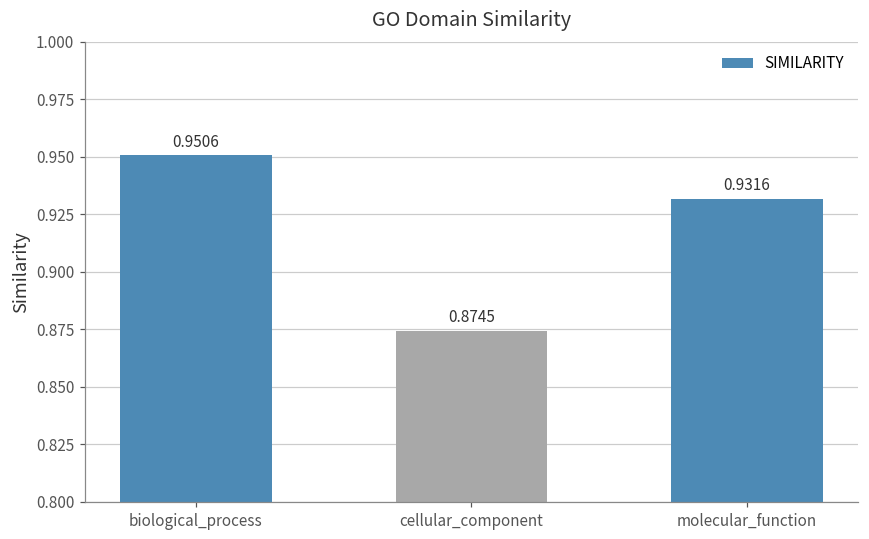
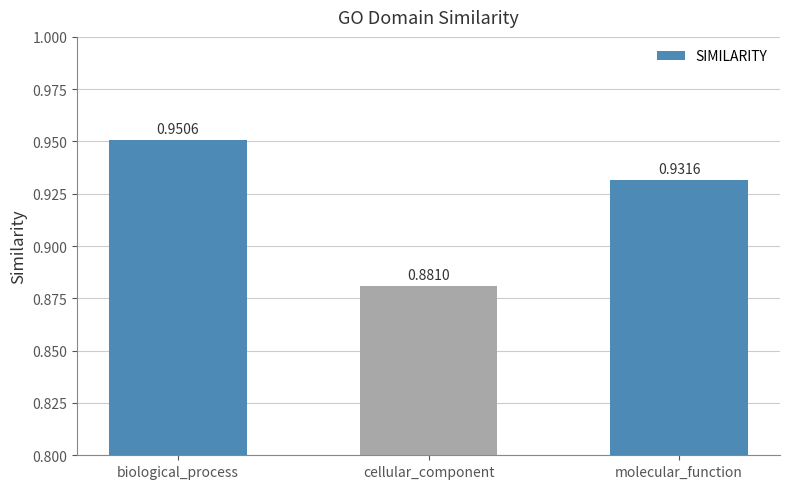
  {
    "biological_process": 0.9506,
-   "cellular_component": 0.8745,
+   "cellular_component": 0.8810,
    "molecular_function": 0.9316
  }
